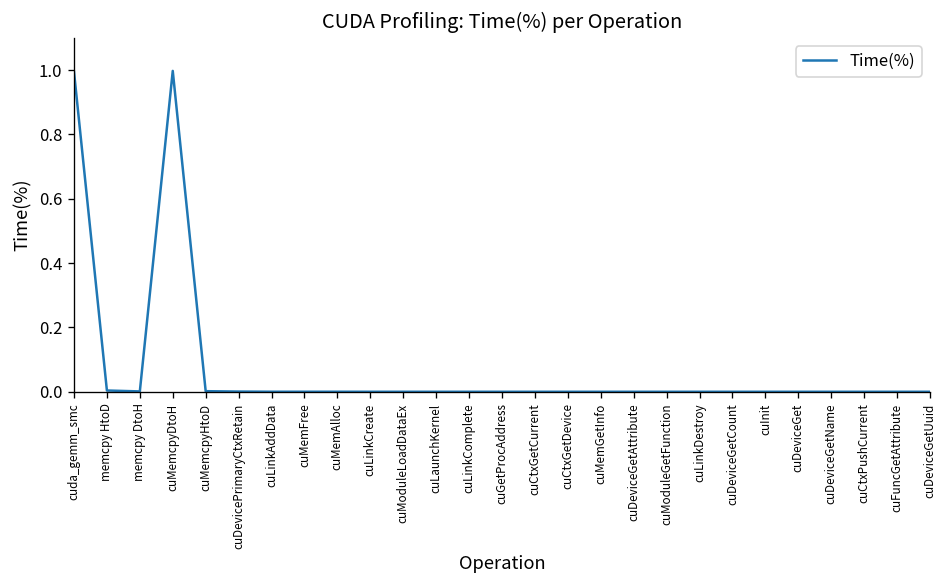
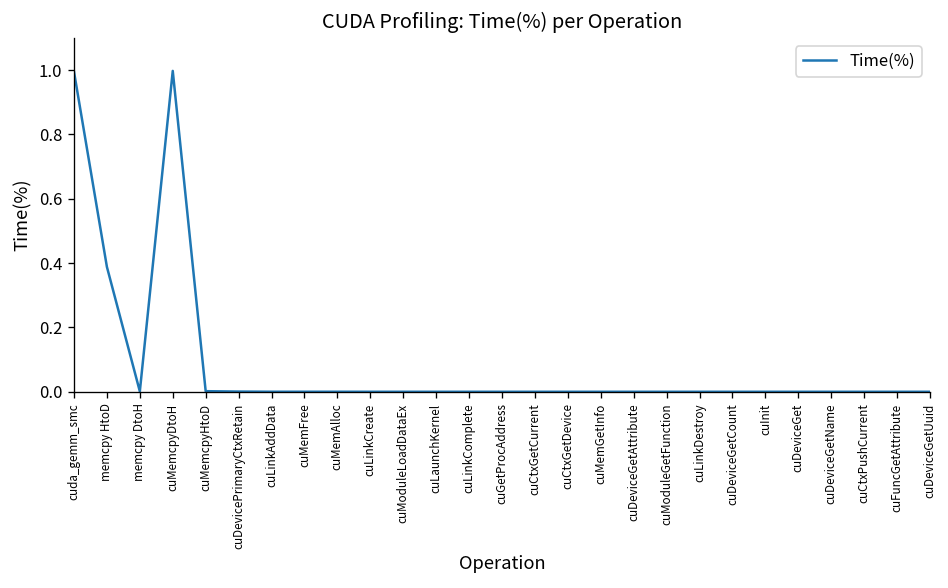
  {
    "cuda_gemm_smc": 0.99,
-   "memcpy HtoD": 0.00,
+   "memcpy HtoD": 0.39,
    "memcpy DtoH": 0.00,
    "cuMemcpyDtoH": 1.00,
    "cuMemcpyHtoD": 0.00,
    "cuDevicePrimaryCtxRetain": 0.00,
    "cuLinkAddData": 0.00,
    "cuMemFree": 0.00,
    "cuMemAlloc": 0.00,
    "cuLinkCreate": 0.00,
    "cuModuleLoadDataEx": 0.00,
    "cuLaunchKernel": 0.00,
    "cuLinkComplete": 0.00,
    "cuGetProcAddress": 0.00,
    "cuCtxGetCurrent": 0.00,
    "cuCtxGetDevice": 0.00,
    "cuMemGetInfo": 0.00,
    "cuDeviceGetAttribute": 0.00,
    "cuModuleGetFunction": 0.00,
    "cuLinkDestroy": 0.00,
    "cuDeviceGetCount": 0.00,
    "cuInit": 0.00,
    "cuDeviceGet": 0.00,
    "cuDeviceGetName": 0.00,
    "cuCtxPushCurrent": 0.00,
    "cuFuncGetAttribute": 0.00,
    "cuDeviceGetUuid": 0.00
  }
